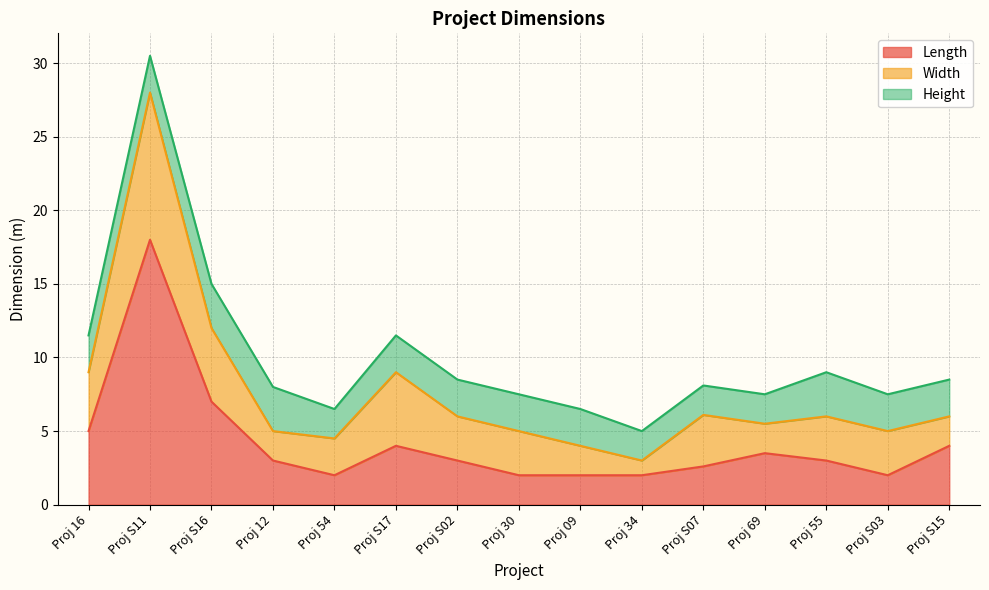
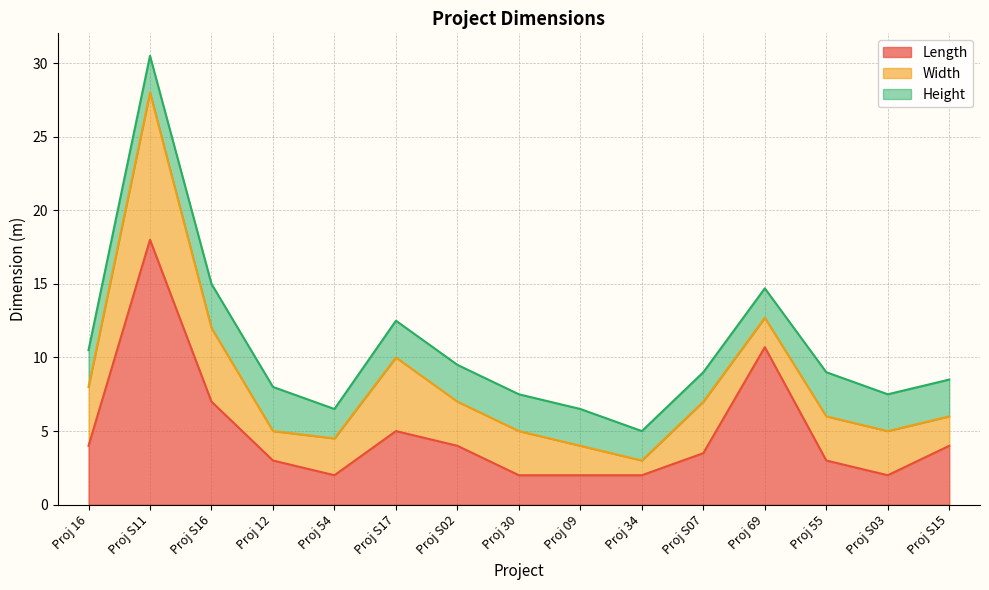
  {
    "Length": {
-     "Proj 16": 5,
+     "Proj 16": 4,
      "Proj S11": 18.0,
      "Proj S16": 7.0,
      "Proj 12": 3.0,
      "Proj 54": 2.0,
-     "Proj S17": 4,
-     "Proj S02": 3,
+     "Proj S17": 5,
+     "Proj S02": 4,
      "Proj 30": 2.0,
      "Proj 09": 2.0,
      "Proj 34": 2.0,
-     "Proj S07": 2.6,
-     "Proj 69": 3.5,
+     "Proj S07": 3.5,
+     "Proj 69": 10.7,
      "Proj 55": 3.0,
      "Proj S03": 2.0,
      "Proj S15": 4.0
    },
    "Width": {
      "Proj 16": 4.0,
      "Proj S11": 10.0,
      "Proj S16": 5.0,
      "Proj 12": 2.0,
      "Proj 54": 2.5,
      "Proj S17": 5.0,
      "Proj S02": 3.0,
      "Proj 30": 3.0,
      "Proj 09": 2.0,
      "Proj 34": 1.0,
      "Proj S07": 3.5,
      "Proj 69": 2.0,
      "Proj 55": 3.0,
      "Proj S03": 3.0,
      "Proj S15": 2.0
    },
    "Height": {
      "Proj 16": 2.5,
      "Proj S11": 2.5,
      "Proj S16": 3.0,
      "Proj 12": 3.0,
      "Proj 54": 2.0,
      "Proj S17": 2.5,
      "Proj S02": 2.5,
      "Proj 30": 2.5,
      "Proj 09": 2.5,
      "Proj 34": 2.0,
      "Proj S07": 2.0,
      "Proj 69": 2.0,
      "Proj 55": 3.0,
      "Proj S03": 2.5,
      "Proj S15": 2.5
    }
  }
